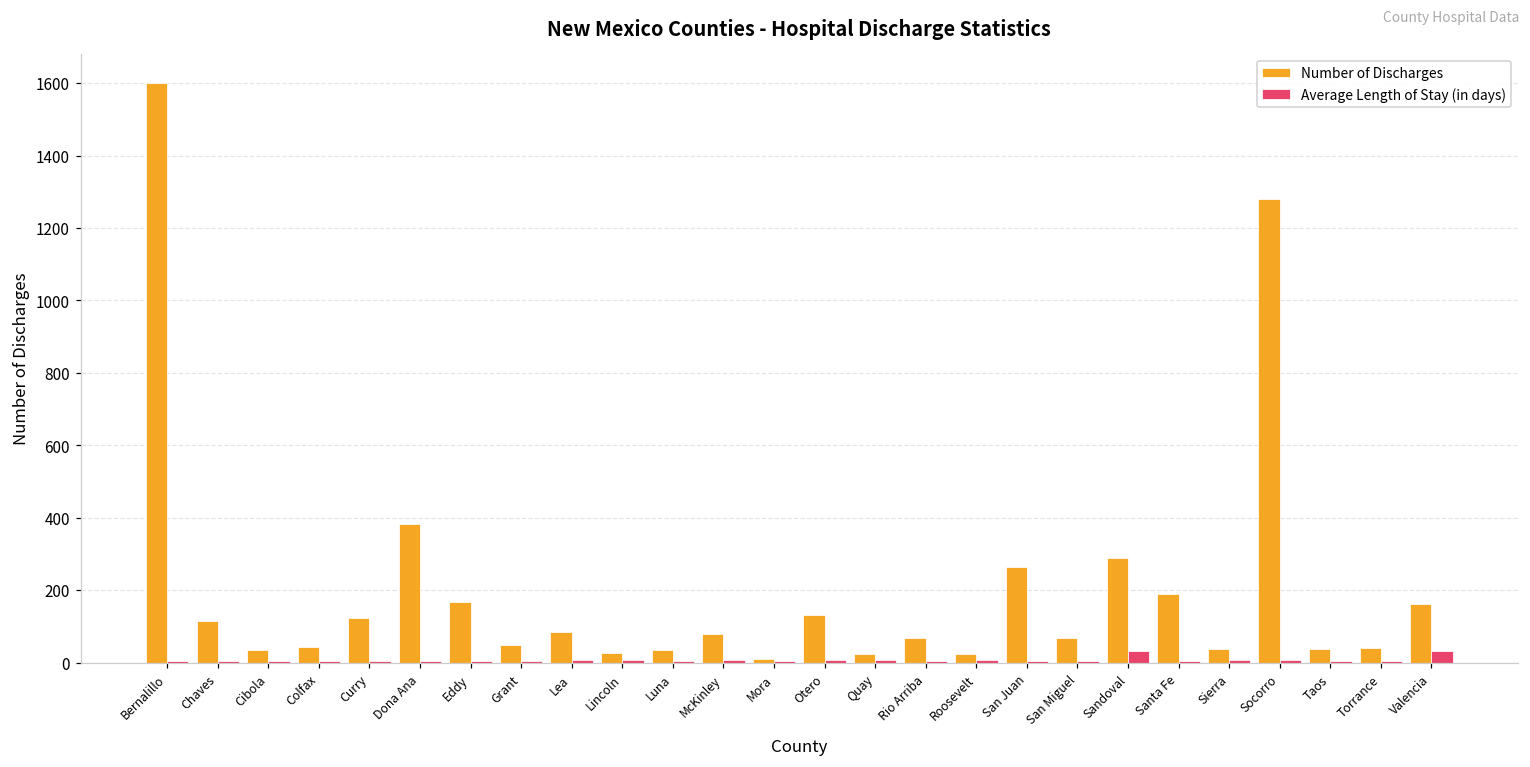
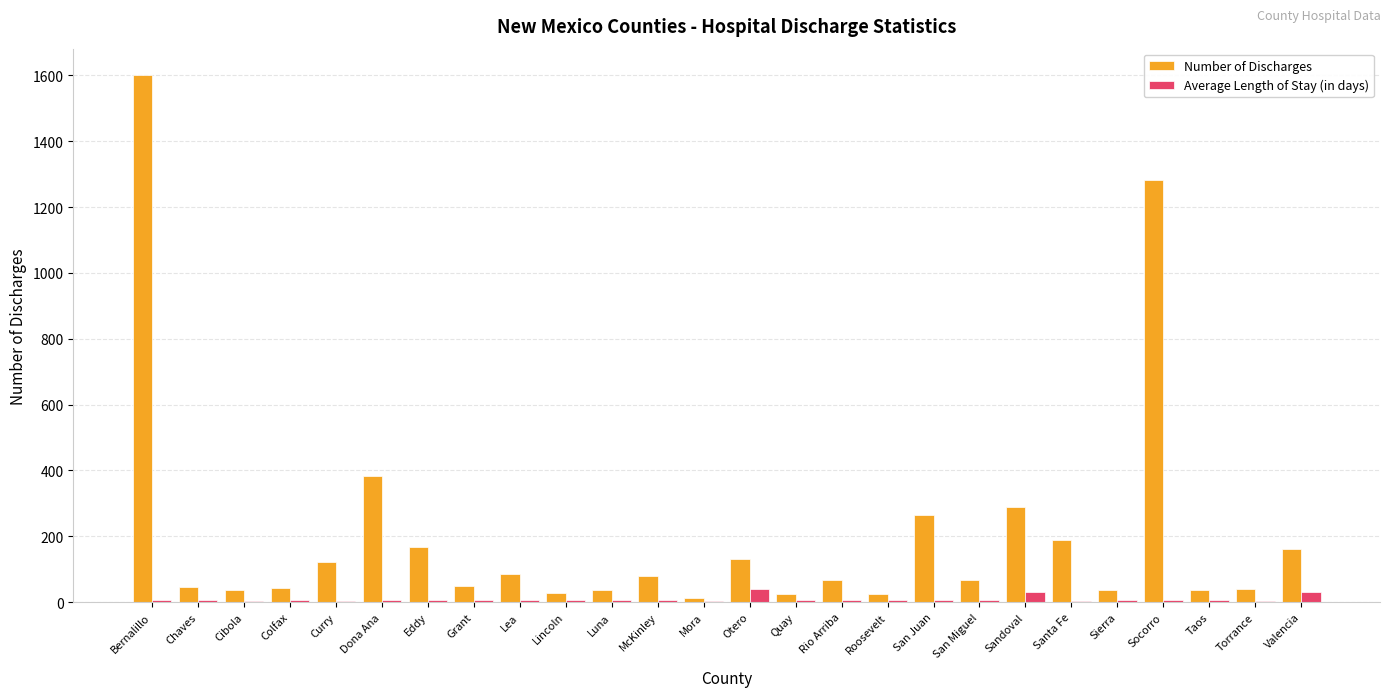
  {
    "Number of Discharges": {
      "Bernalillo": 1600,
-     "Chaves": 110,
+     "Chaves": 50,
      "Cibola": 40,
      "Colfax": 40,
      "Curry": 120,
      "Dona Ana": 380,
      "Eddy": 170,
      "Grant": 50,
      "Lea": 90,
      "Lincoln": 30,
      "Luna": 40,
      "McKinley": 80,
      "Mora": 10,
      "Otero": 130,
      "Quay": 20,
      "Rio Arriba": 70,
      "Roosevelt": 30,
      "San Juan": 270,
      "San Miguel": 70,
      "Sandoval": 290,
      "Santa Fe": 190,
      "Sierra": 40,
      "Socorro": 1280,
      "Taos": 40,
      "Torrance": 40,
      "Valencia": 160
    },
    "Average Length of Stay (in days)": {
-     "Otero": 10,
+     "Otero": 40,
      "Sandoval": 30,
      "Valencia": 30
    }
  }
